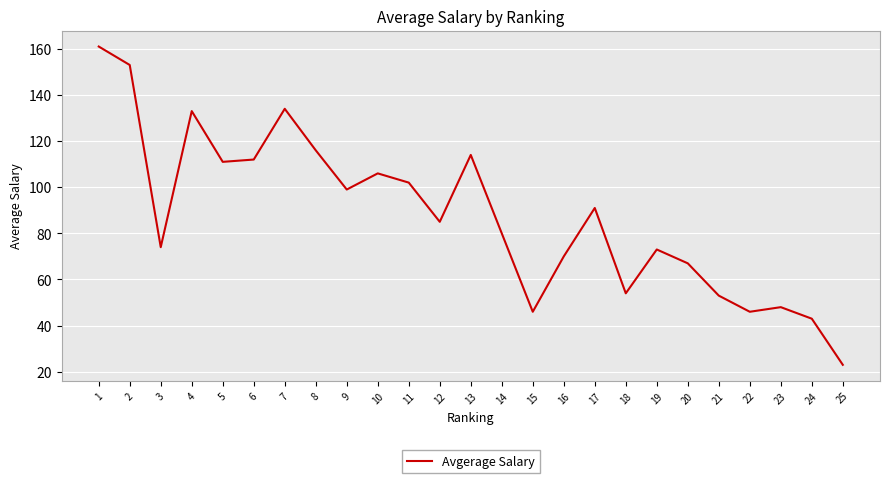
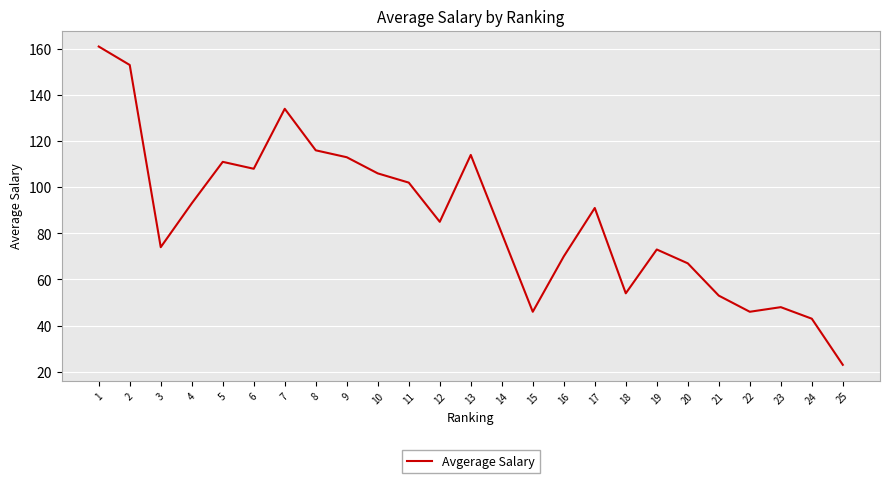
  {
    "1": 161,
    "2": 153,
    "3": 74,
-   "4": 133,
+   "4": 93,
    "5": 111,
-   "6": 112,
+   "6": 108,
    "7": 134,
    "8": 116,
-   "9": 99,
+   "9": 113,
    "10": 106,
    "11": 102,
    "12": 85,
    "13": 114,
    "14": 80,
    "15": 46,
    "16": 70,
    "17": 91,
    "18": 54,
    "19": 73,
    "20": 67,
    "21": 53,
    "22": 46,
    "23": 48,
    "24": 43,
    "25": 23
  }
